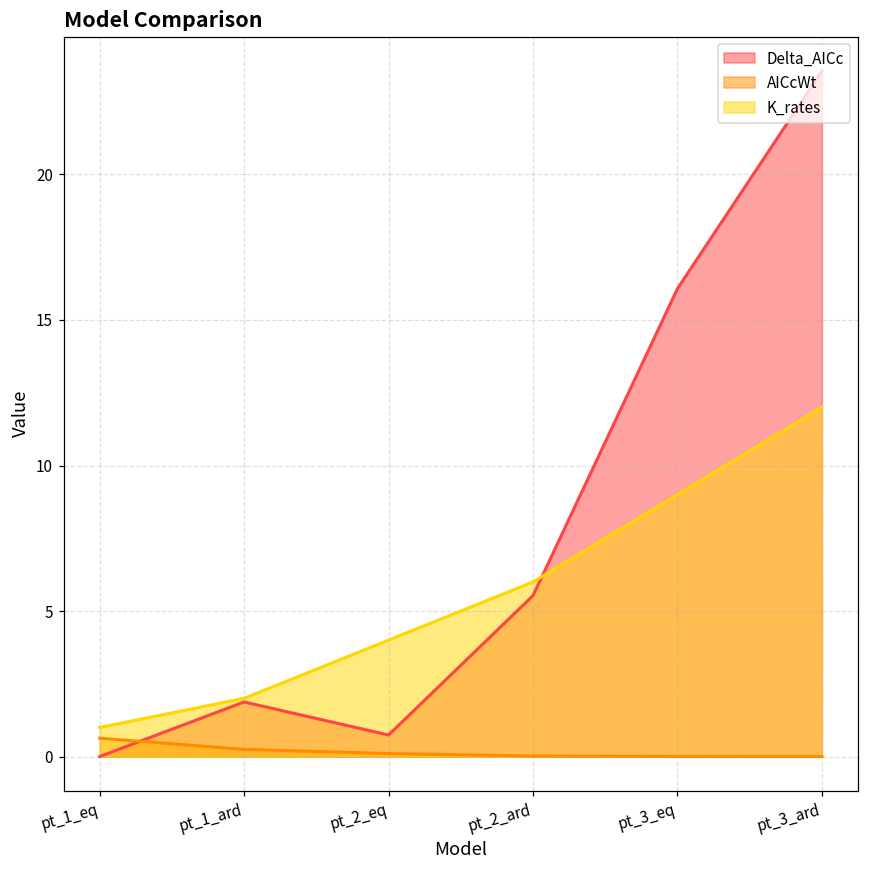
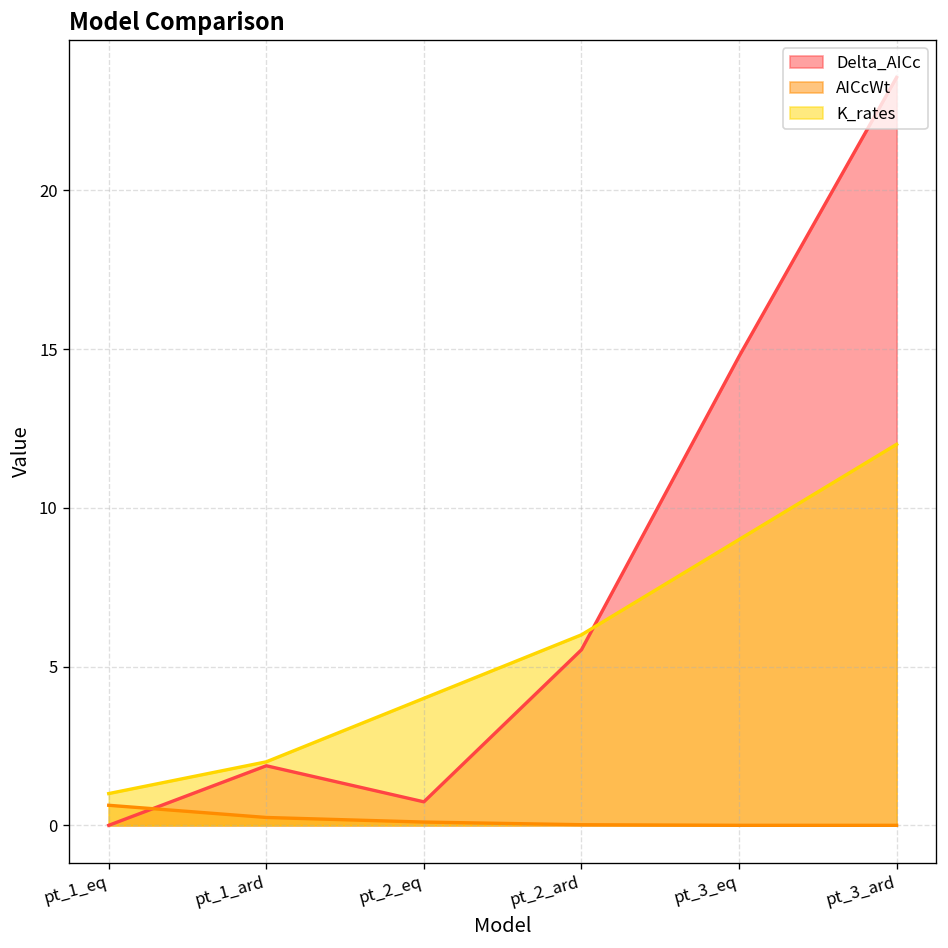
  {
    "Delta_AICc": {
      "pt_1_eq": 0.0,
      "pt_1_ard": 1.9,
      "pt_2_eq": 0.7,
      "pt_2_ard": 5.5,
-     "pt_3_eq": 16.1
+     "pt_3_eq": 14.8
    }
  }
